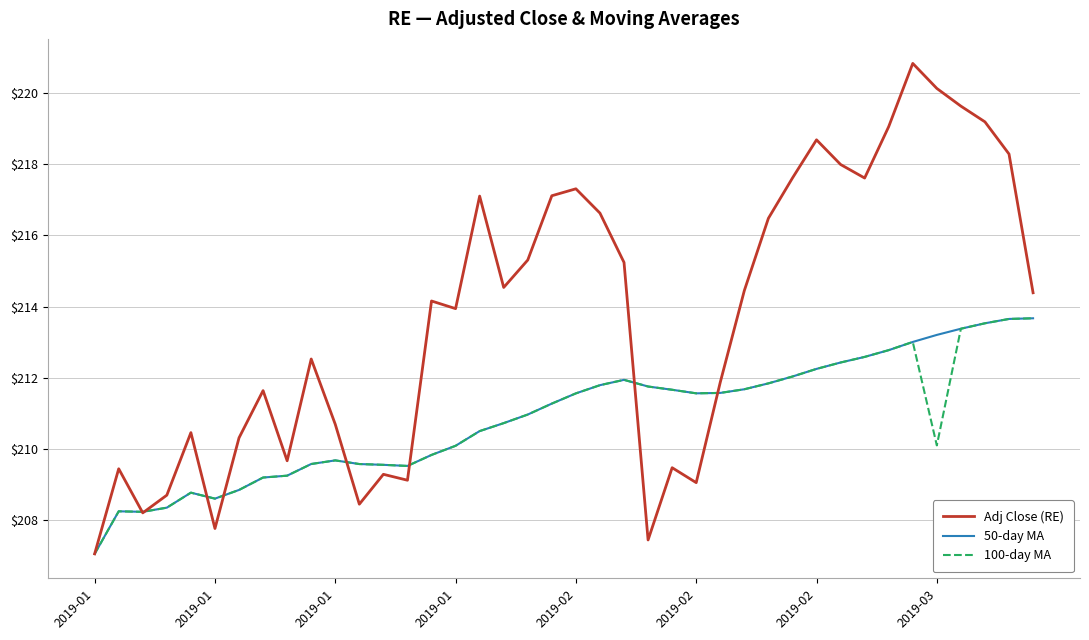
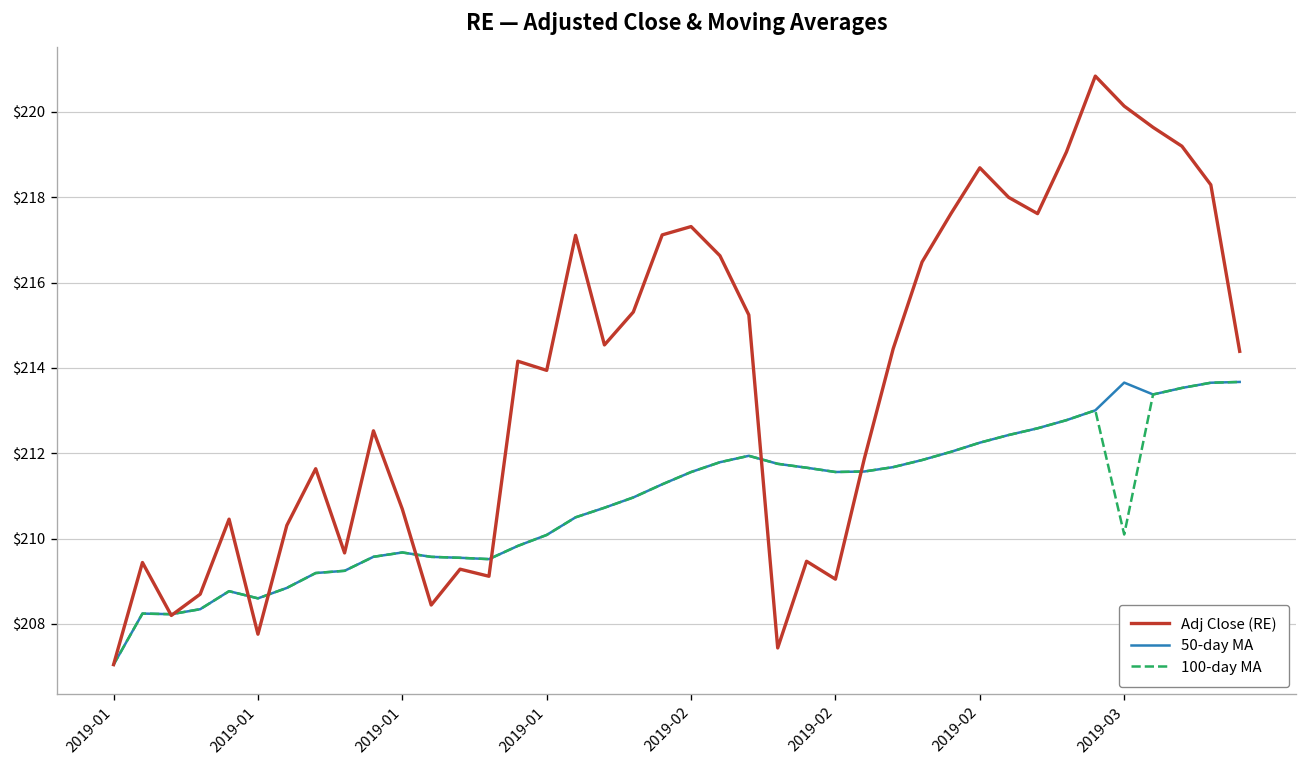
  {
    "Adj Close (RE)": {
      "2019-03": "$220.1"
    },
    "50-day MA": {
-     "2019-03": "$213.2"
+     "2019-03": "$213.7"
    },
    "100-day MA": {
      "2019-03": "$210.1"
    }
  }
